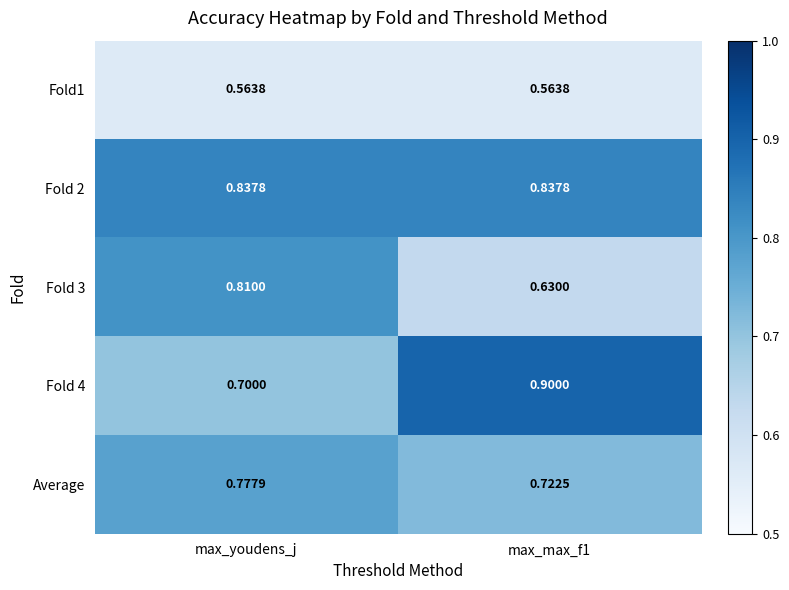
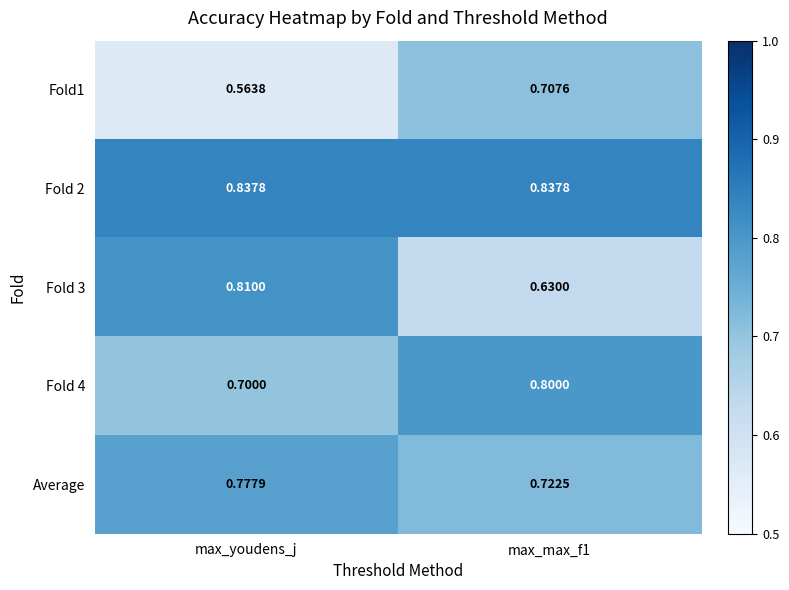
  {
    "Fold1": {
      "max_youdens_j": 0.5638,
-     "max_max_f1": 0.5638
+     "max_max_f1": 0.7076
    },
    "Fold 2": {
      "max_youdens_j": 0.8378,
      "max_max_f1": 0.8378
    },
    "Fold 3": {
      "max_youdens_j": 0.8100,
      "max_max_f1": 0.6300
    },
    "Fold 4": {
      "max_youdens_j": 0.7000,
-     "max_max_f1": 0.9000
+     "max_max_f1": 0.8000
    },
    "Average": {
      "max_youdens_j": 0.7779,
      "max_max_f1": 0.7225
    }
  }
